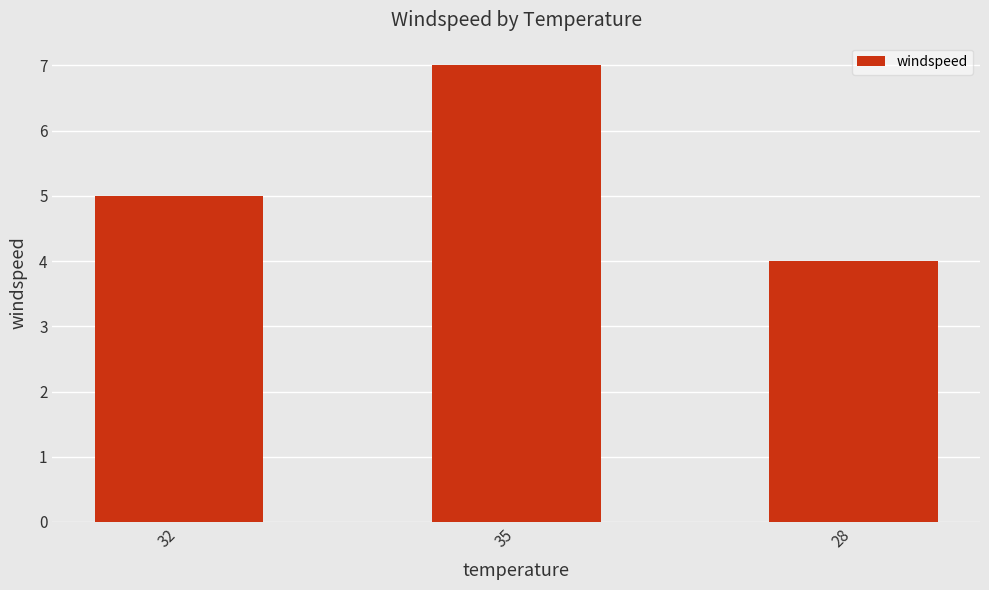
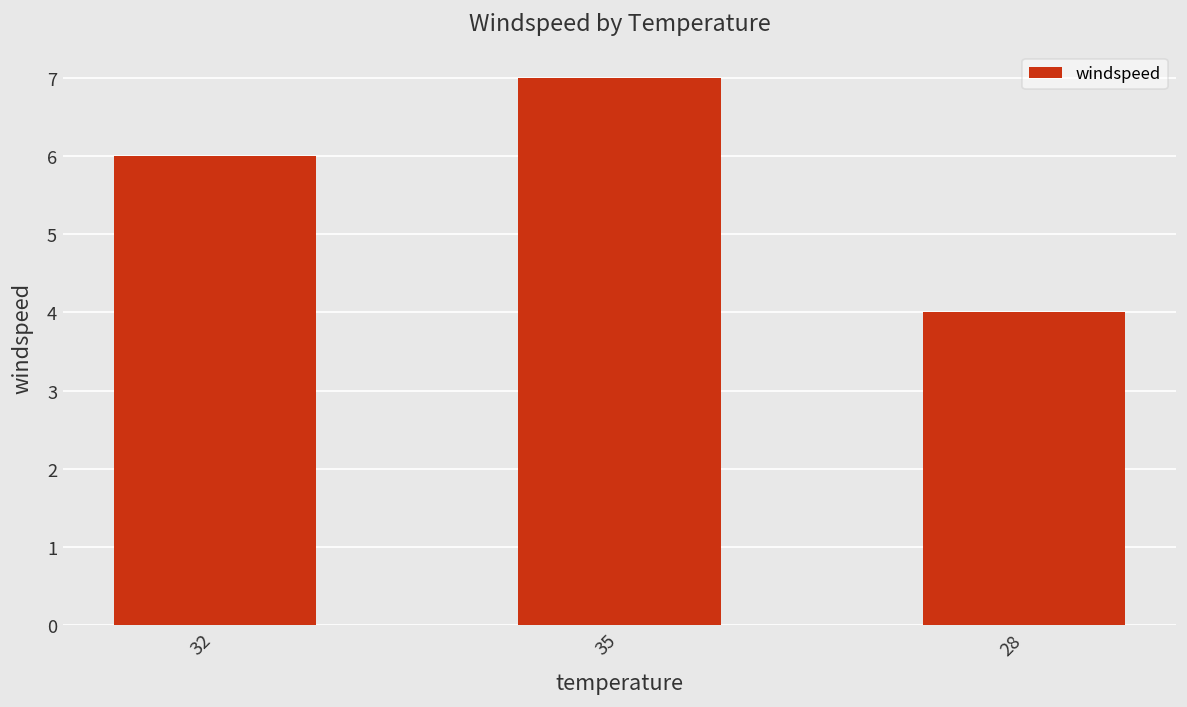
  {
-   "32": 5,
+   "32": 6,
    "35": 7,
    "28": 4
  }
